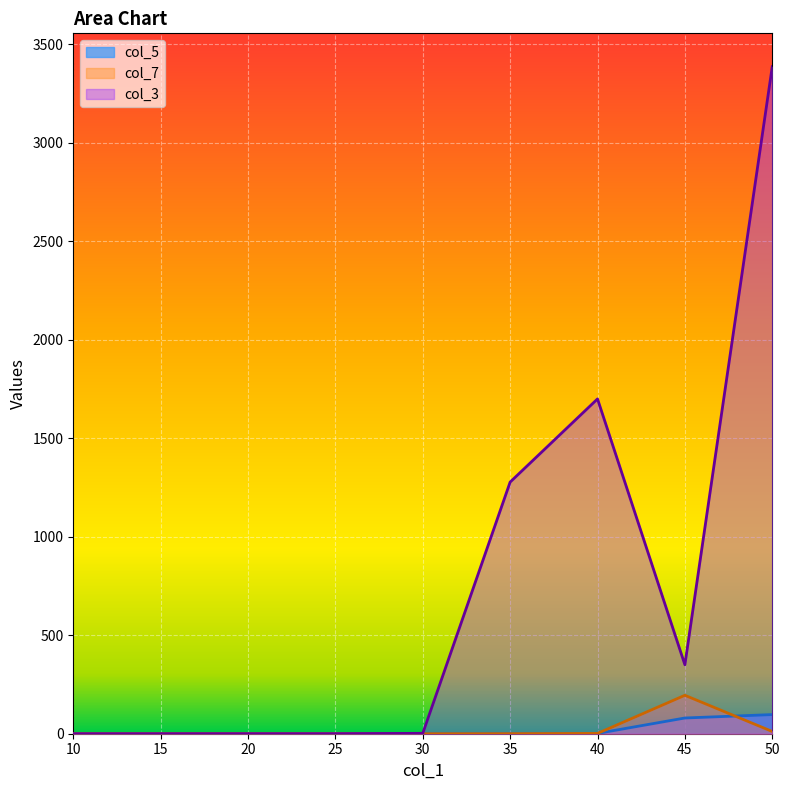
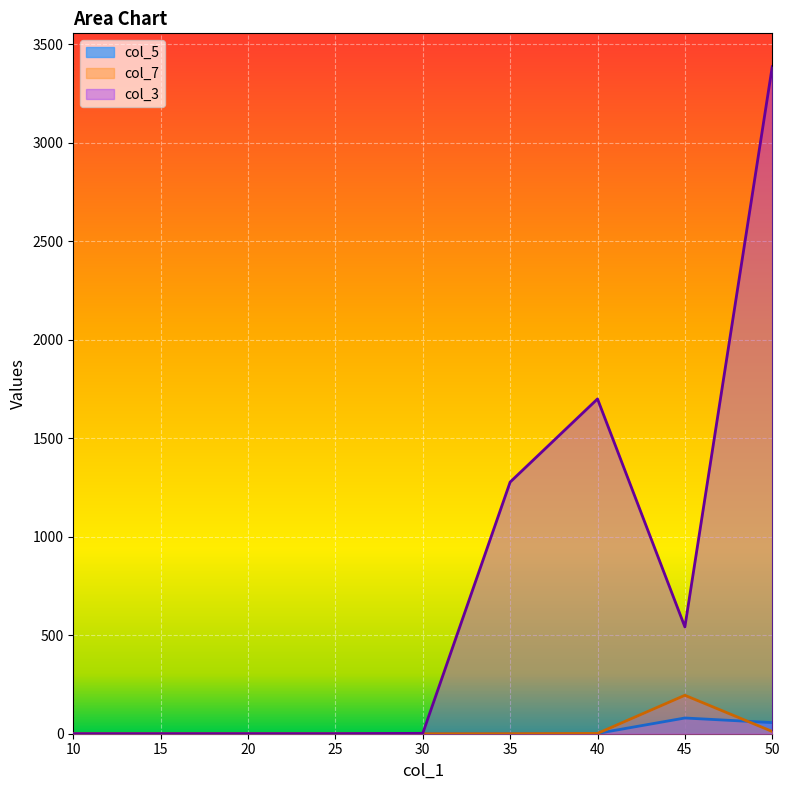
  {
    "col_5": {
      "45": 80,
-     "50": 100
+     "50": 60
    },
    "col_7": {
      "45": 200,
      "50": 10
    },
    "col_3": {
      "35": 1280,
      "40": 1700,
-     "45": 350,
+     "45": 540,
      "50": 3390
    }
  }
